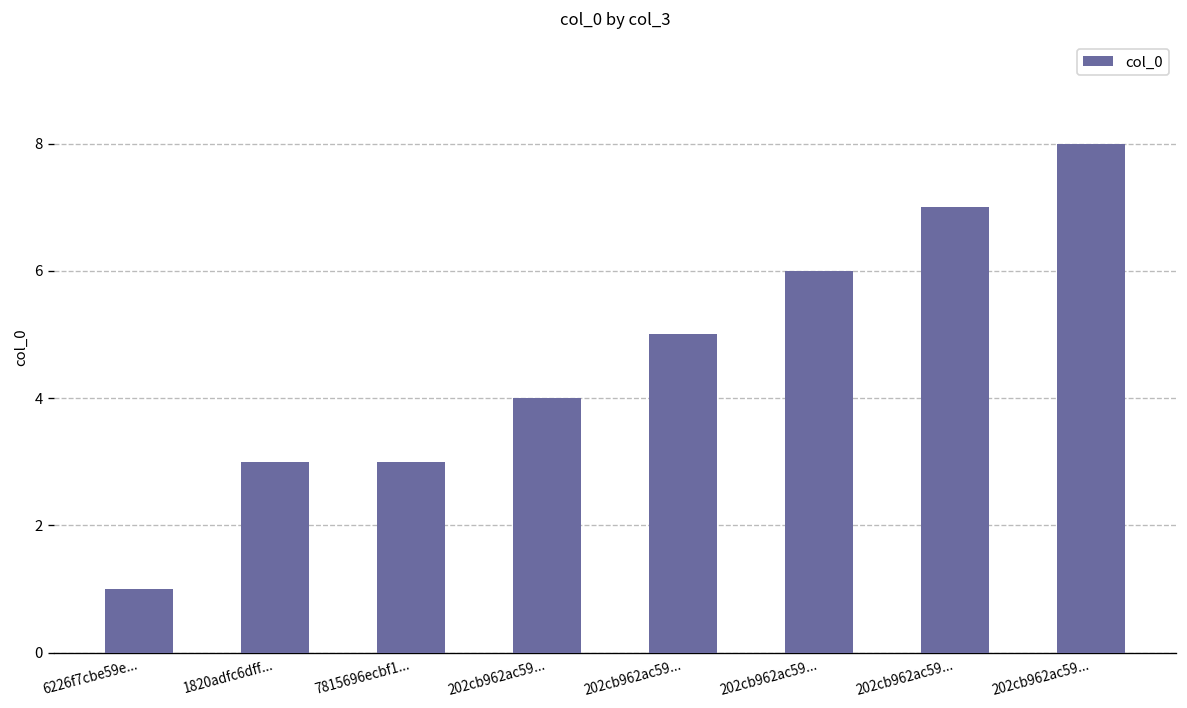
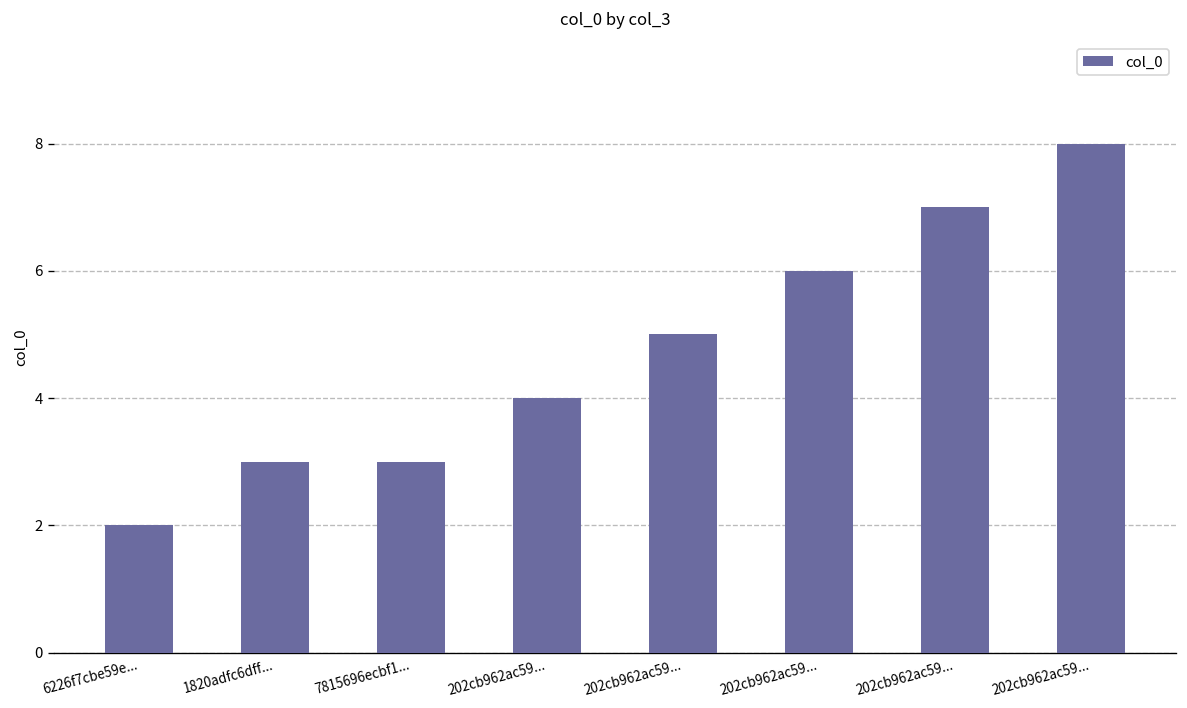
  {
-   "6226f7cbe59e...": 1,
+   "6226f7cbe59e...": 2,
    "1820adfc6dff...": 3,
    "7815696ecbf1...": 3
  }
